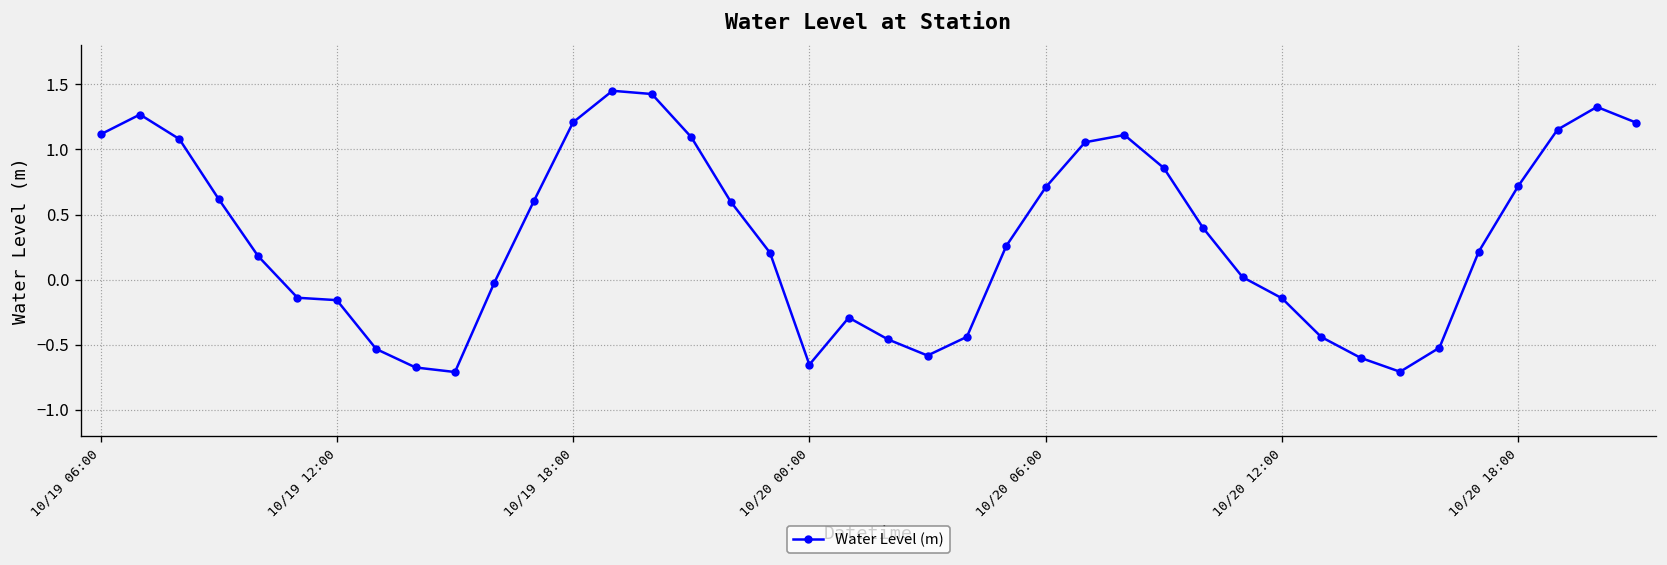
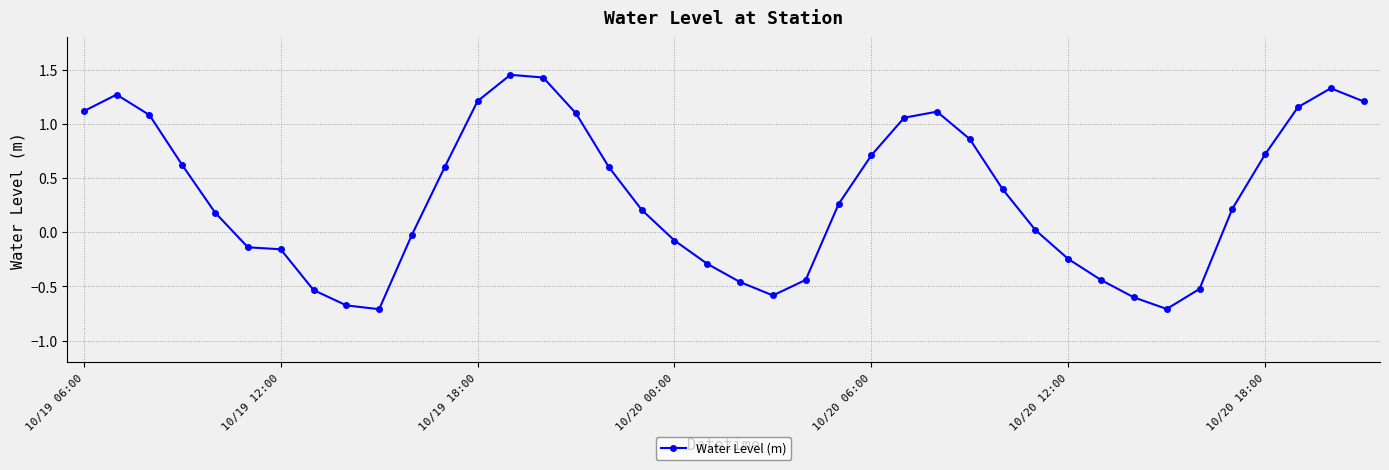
  {
    "10/19 06:00": 1.12,
    "10/19 12:00": -0.16,
    "10/19 18:00": 1.21,
-   "10/20 00:00": -0.65,
+   "10/20 00:00": -0.08,
    "10/20 06:00": 0.71,
-   "10/20 12:00": -0.14,
+   "10/20 12:00": -0.25,
    "10/20 18:00": 0.72
  }
